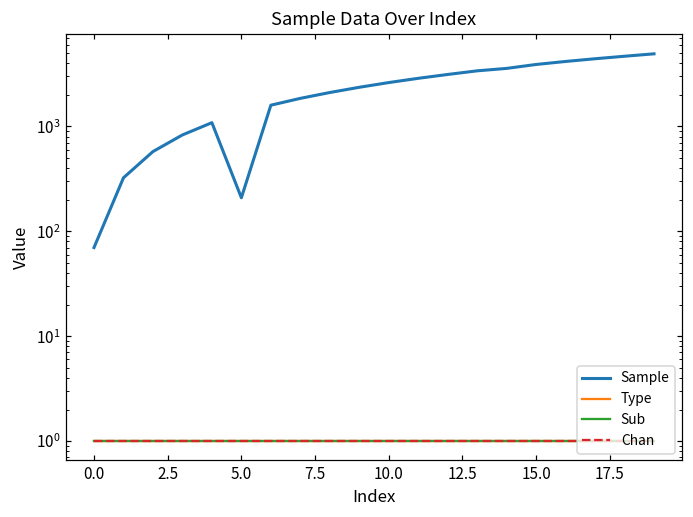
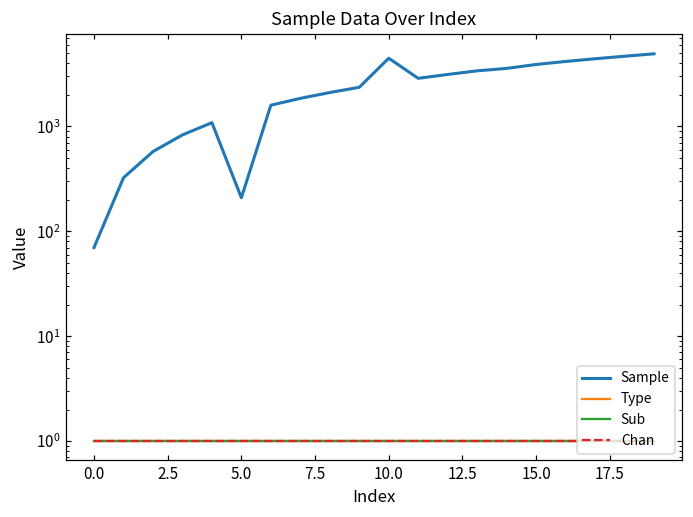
  {
    "Sample": {
      "0.0": 70,
      "5.0": 210,
-     "10.0": 2600,
+     "10.0": 4000,
      "15.0": 3900
    },
    "Chan": {
      "0.0": 1,
      "5.0": 1,
      "10.0": 1,
      "15.0": 1
    }
  }
